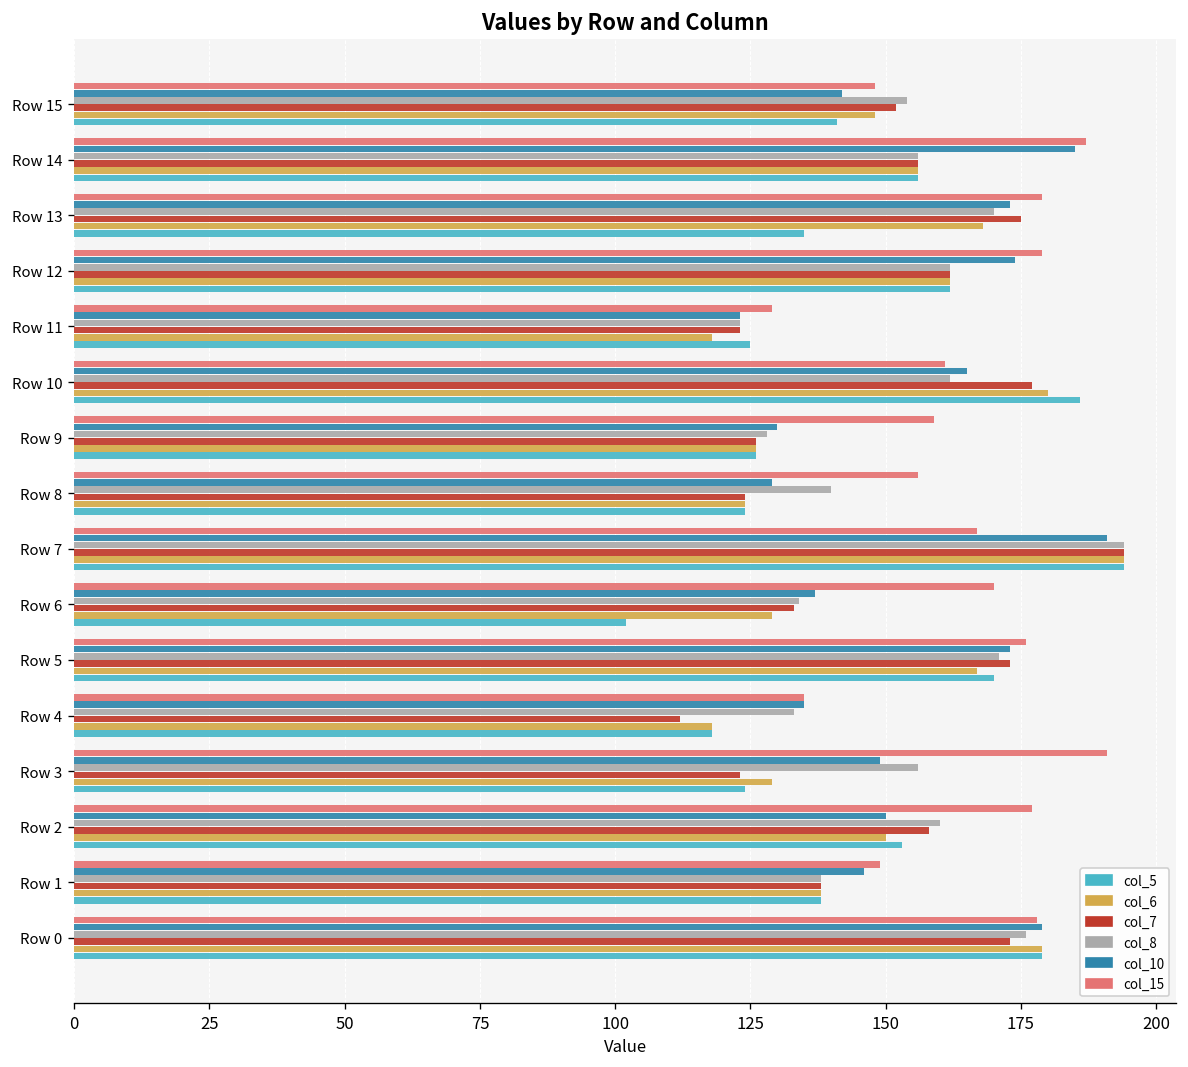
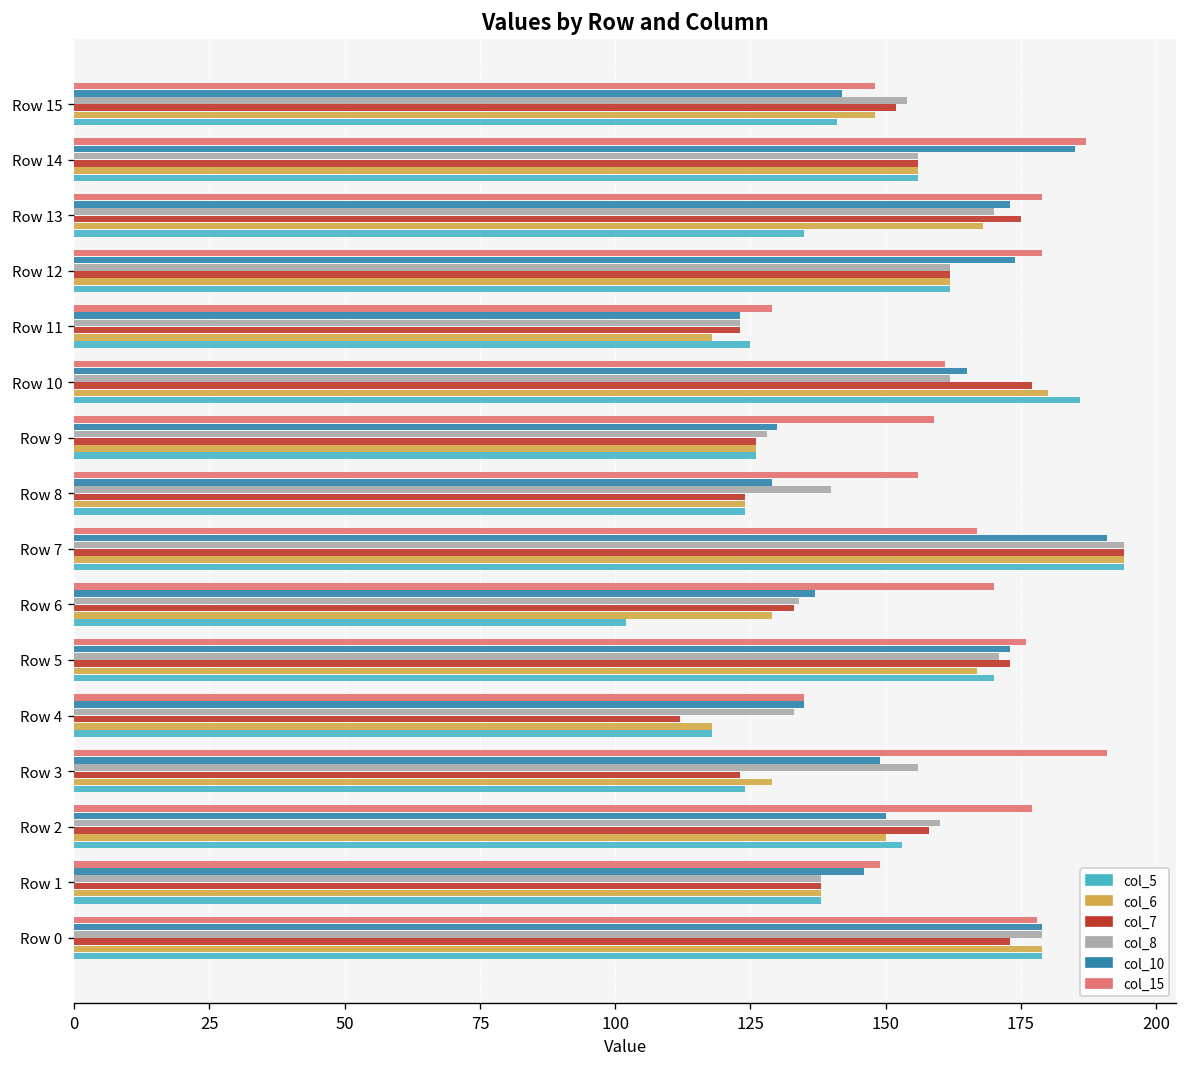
  {
    "col_5": {
      "Row 15": 141,
      "Row 14": 156,
      "Row 13": 135,
      "Row 12": 162,
      "Row 11": 125,
      "Row 10": 186,
      "Row 9": 126,
      "Row 8": 124,
      "Row 7": 194,
      "Row 6": 102,
      "Row 5": 170,
      "Row 4": 118,
      "Row 3": 124,
      "Row 2": 153,
      "Row 1": 138,
      "Row 0": 179
    },
    "col_6": {
      "Row 15": 148,
      "Row 14": 156,
      "Row 13": 168,
      "Row 12": 162,
      "Row 11": 118,
      "Row 10": 180,
      "Row 9": 126,
      "Row 8": 124,
      "Row 7": 194,
      "Row 6": 129,
      "Row 5": 167,
      "Row 4": 118,
      "Row 3": 129,
      "Row 2": 150,
      "Row 1": 138,
      "Row 0": 179
    },
    "col_7": {
      "Row 15": 152,
      "Row 14": 156,
      "Row 13": 175,
      "Row 12": 162,
      "Row 11": 123,
      "Row 10": 177,
      "Row 9": 126,
      "Row 8": 124,
      "Row 7": 194,
      "Row 6": 133,
      "Row 5": 173,
      "Row 4": 112,
      "Row 3": 123,
      "Row 2": 158,
      "Row 1": 138,
      "Row 0": 173
    },
    "col_8": {
      "Row 15": 154,
      "Row 14": 156,
      "Row 13": 170,
      "Row 12": 162,
      "Row 11": 123,
      "Row 10": 162,
      "Row 9": 128,
      "Row 8": 140,
      "Row 7": 194,
      "Row 6": 134,
      "Row 5": 171,
      "Row 4": 133,
      "Row 3": 156,
      "Row 2": 160,
      "Row 1": 138,
-     "Row 0": 176
+     "Row 0": 179
    },
    "col_10": {
      "Row 15": 142,
      "Row 14": 185,
      "Row 13": 173,
      "Row 12": 174,
      "Row 11": 123,
      "Row 10": 165,
      "Row 9": 130,
      "Row 8": 129,
      "Row 7": 191,
      "Row 6": 137,
      "Row 5": 173,
      "Row 4": 135,
      "Row 3": 149,
      "Row 2": 150,
      "Row 1": 146,
      "Row 0": 179
    },
    "col_15": {
      "Row 15": 148,
      "Row 14": 187,
      "Row 13": 179,
      "Row 12": 179,
      "Row 11": 129,
      "Row 10": 161,
      "Row 9": 159,
      "Row 8": 156,
      "Row 7": 167,
      "Row 6": 170,
      "Row 5": 176,
      "Row 4": 135,
      "Row 3": 191,
      "Row 2": 177,
      "Row 1": 149,
      "Row 0": 178
    }
  }
